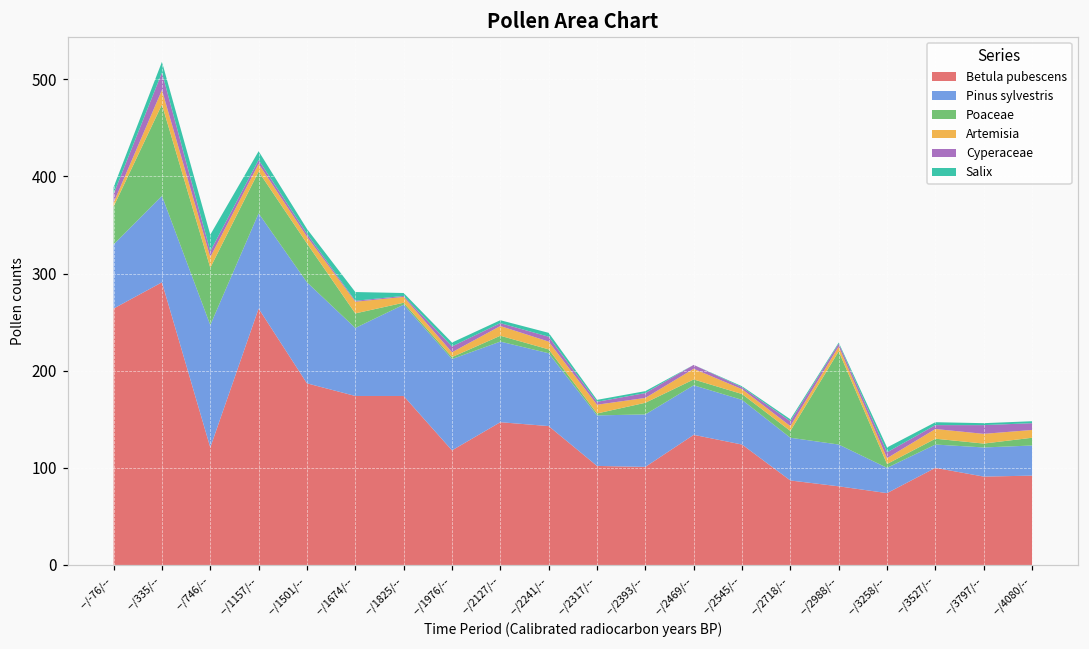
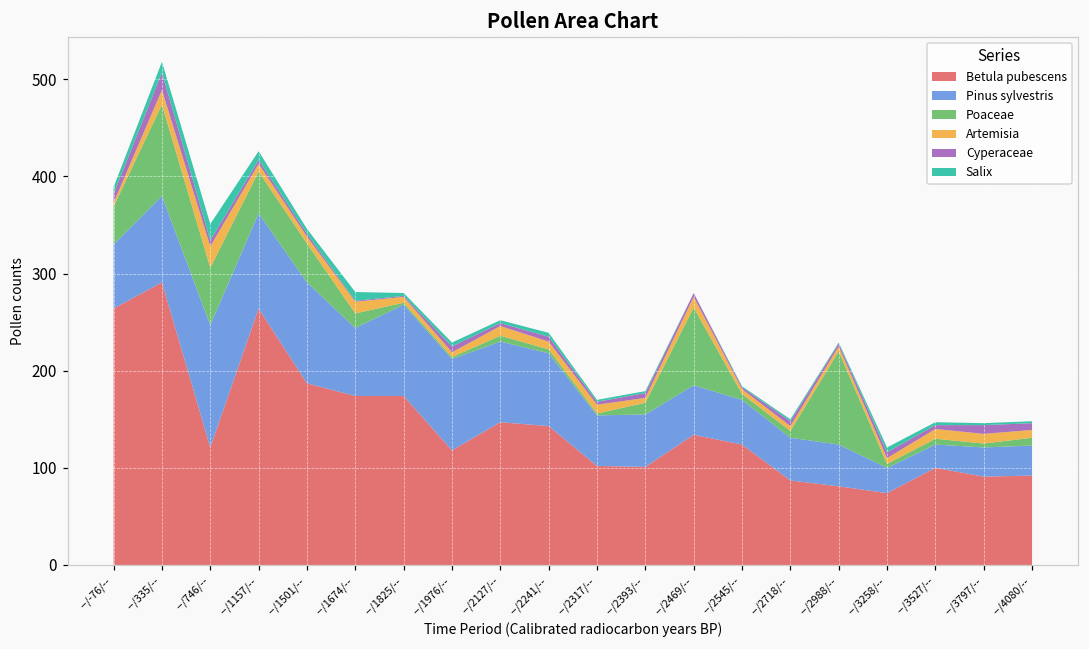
  {
    "Betula pubescens": {
      "--/-76/--": 260,
      "--/335/--": 290,
      "--/746/--": 120,
      "--/1157/--": 260,
      "--/1501/--": 190,
      "--/1674/--": 170,
      "--/1825/--": 170,
      "--/1976/--": 120,
      "--/2127/--": 150,
      "--/2241/--": 140,
      "--/2317/--": 100,
      "--/2393/--": 100,
      "--/2469/--": 130,
      "--/2545/--": 120,
      "--/2718/--": 90,
      "--/2988/--": 80,
      "--/3258/--": 70,
      "--/3527/--": 100,
      "--/3797/--": 90,
      "--/4080/--": 90
    },
    "Pinus sylvestris": {
      "--/-76/--": 70,
      "--/335/--": 90,
      "--/746/--": 130,
      "--/1157/--": 100,
      "--/1501/--": 100,
      "--/1674/--": 70,
      "--/2127/--": 80,
      "--/2241/--": 80,
      "--/2393/--": 50,
      "--/2469/--": 50,
      "--/2545/--": 50,
      "--/2718/--": 40,
      "--/2988/--": 40,
      "--/3258/--": 30,
      "--/3527/--": 20,
      "--/3797/--": 30,
      "--/4080/--": 30
    },
    "Poaceae": {
      "--/-76/--": 40,
      "--/335/--": 90,
      "--/746/--": 60,
      "--/1157/--": 40,
      "--/1501/--": 40,
      "--/1674/--": 20,
      "--/2127/--": 10,
      "--/2241/--": 0,
      "--/2393/--": 10,
-     "--/2469/--": 10,
+     "--/2469/--": 80,
      "--/2545/--": 10,
      "--/2718/--": 10,
      "--/2988/--": 100,
      "--/3258/--": 0,
      "--/3527/--": 10,
      "--/3797/--": 0,
      "--/4080/--": 10
    },
    "Artemisia": {
      "--/-76/--": 0,
      "--/335/--": 20,
-     "--/746/--": 10,
+     "--/746/--": 20,
      "--/1157/--": 10,
      "--/1501/--": 10,
      "--/1976/--": 10,
      "--/2127/--": 10,
      "--/2241/--": 10,
      "--/2317/--": 10,
      "--/2393/--": 10,
      "--/2469/--": 10,
      "--/2718/--": 10,
      "--/2988/--": 10,
      "--/3258/--": 10,
      "--/3527/--": 10,
      "--/3797/--": 10,
      "--/4080/--": 10
    },
    "Cyperaceae": {
      "--/-76/--": 10,
      "--/335/--": 20,
      "--/746/--": 10,
      "--/1157/--": 0,
      "--/1501/--": 0,
      "--/1976/--": 10,
      "--/2127/--": 0,
      "--/2241/--": 10,
      "--/3258/--": 10,
      "--/3527/--": 0
    },
    "Salix": {
      "--/-76/--": 10,
      "--/335/--": 10,
      "--/746/--": 20,
      "--/1157/--": 10,
      "--/1501/--": 10,
      "--/1674/--": 10,
      "--/1825/--": 0,
      "--/1976/--": 0,
      "--/2127/--": 0,
      "--/2241/--": 0,
      "--/3258/--": 10,
      "--/3527/--": 0
    }
  }
